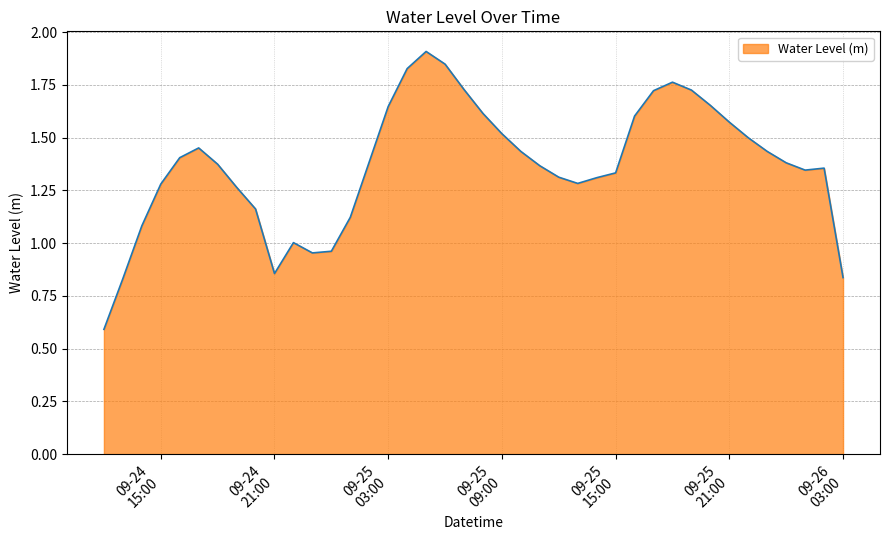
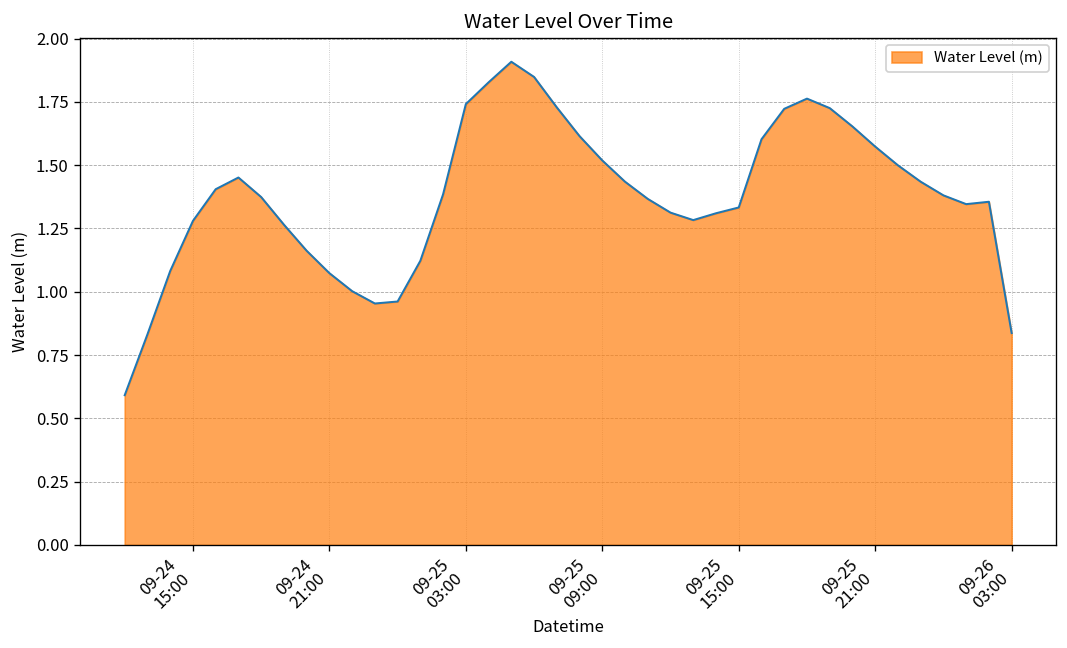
  {
    "09-24 15:00": 1.28,
-   "09-24 21:00": 0.86,
-   "09-25 03:00": 1.65,
+   "09-24 21:00": 1.07,
+   "09-25 03:00": 1.74,
    "09-25 09:00": 1.52,
    "09-25 15:00": 1.33,
    "09-25 21:00": 1.57,
    "09-26 03:00": 0.84
  }
